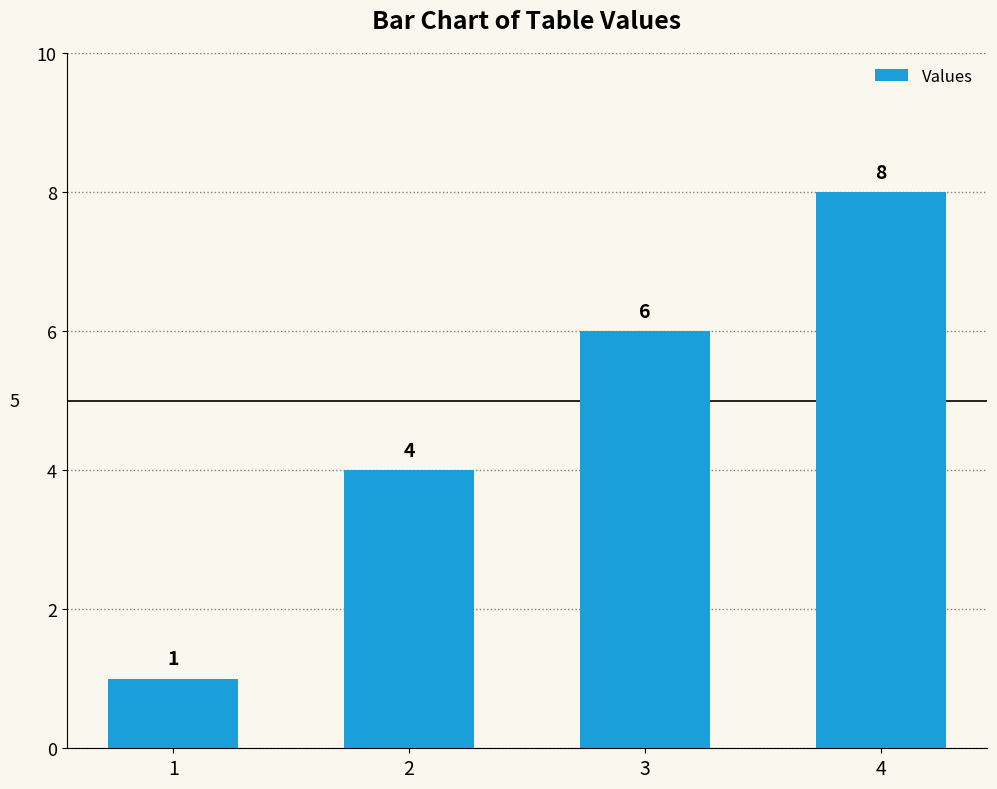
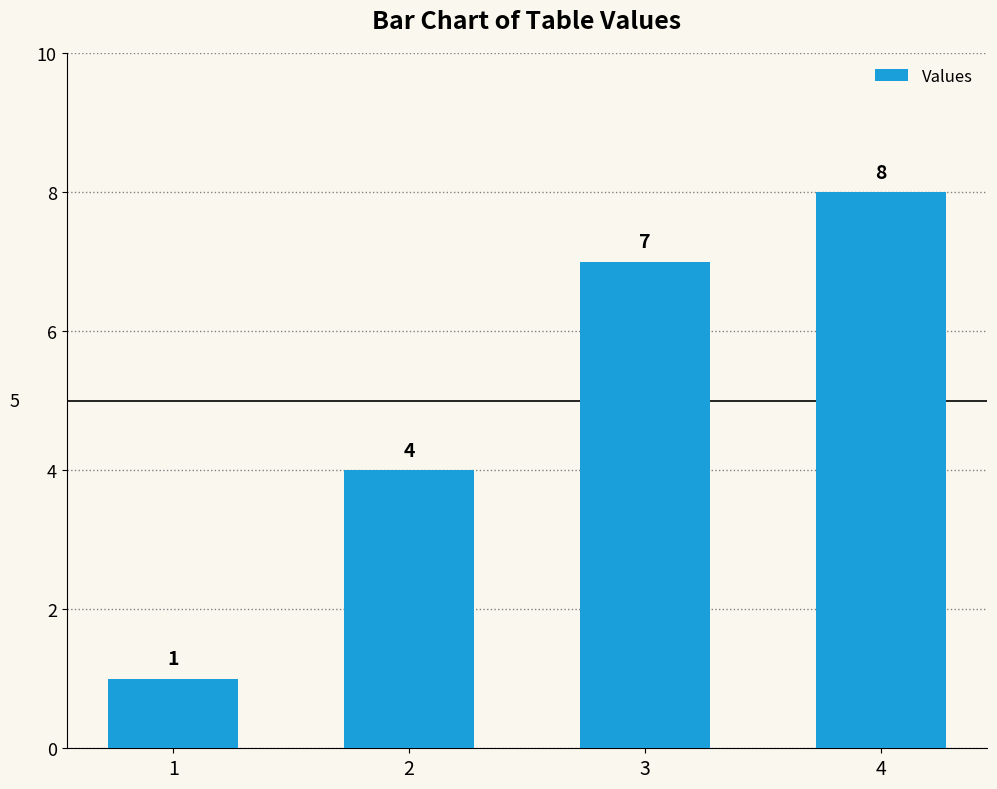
  {
    "1": 1,
    "2": 4,
-   "3": 6,
+   "3": 7,
    "4": 8
  }
